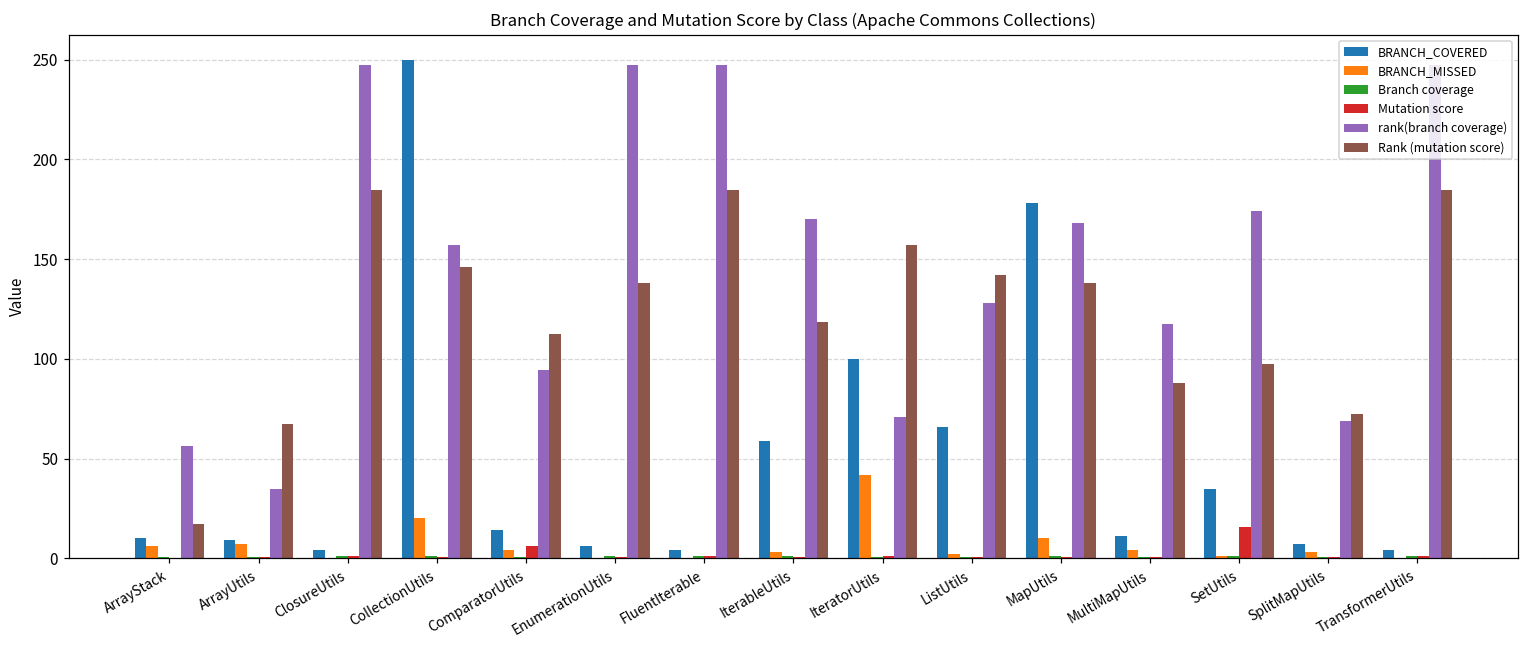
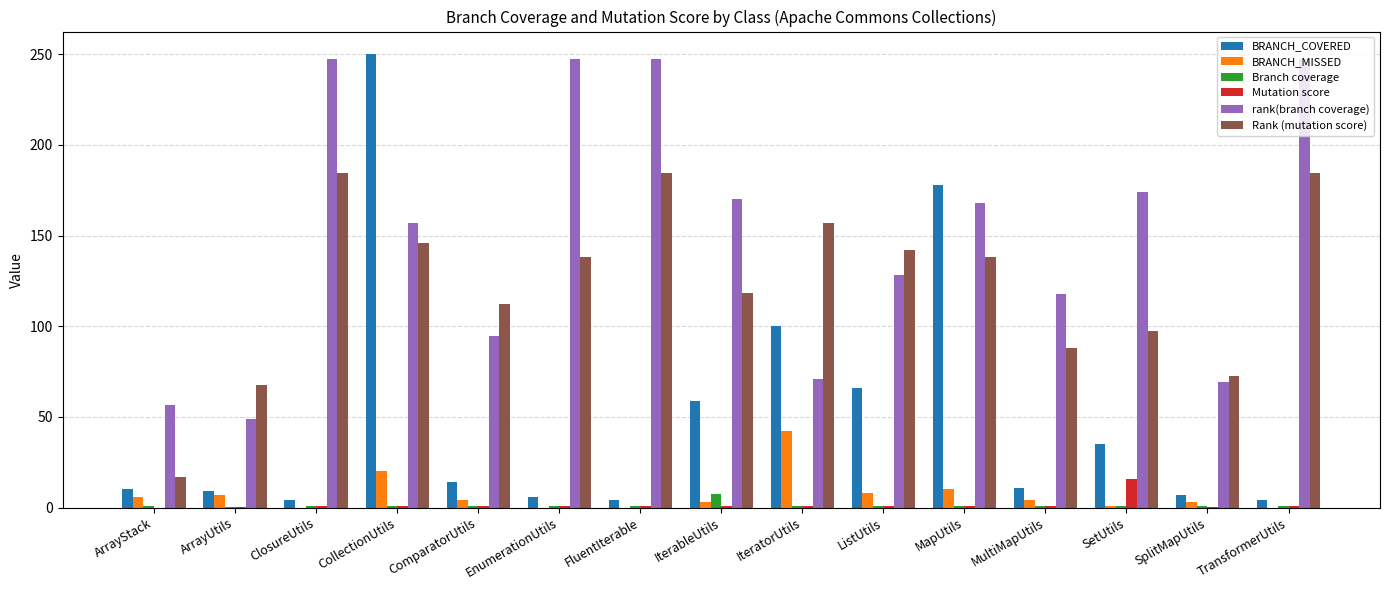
  {
    "BRANCH_COVERED": {
      "ArrayStack": 10,
      "ArrayUtils": 9,
      "ClosureUtils": 4,
      "CollectionUtils": 250,
      "ComparatorUtils": 14,
      "EnumerationUtils": 6,
      "FluentIterable": 4,
      "IterableUtils": 59,
      "IteratorUtils": 100,
      "ListUtils": 66,
      "MapUtils": 178,
      "MultiMapUtils": 11,
      "SetUtils": 35,
      "SplitMapUtils": 7,
      "TransformerUtils": 4
    },
    "BRANCH_MISSED": {
      "ArrayStack": 6,
      "ArrayUtils": 7,
      "ClosureUtils": 0,
      "CollectionUtils": 20,
      "ComparatorUtils": 4,
      "EnumerationUtils": 0,
      "FluentIterable": 0,
      "IterableUtils": 3,
      "IteratorUtils": 42,
-     "ListUtils": 2,
+     "ListUtils": 8,
      "MapUtils": 10,
      "MultiMapUtils": 4,
      "SplitMapUtils": 3,
      "TransformerUtils": 0
    },
    "Branch coverage": {
-     "IterableUtils": 1
+     "IterableUtils": 8
    },
    "Mutation score": {
      "ArrayStack": 0,
-     "ComparatorUtils": 6,
+     "ComparatorUtils": 1,
      "SetUtils": 16
    },
    "rank(branch coverage)": {
      "ArrayStack": 57,
-     "ArrayUtils": 35,
+     "ArrayUtils": 49,
      "ClosureUtils": 248,
      "CollectionUtils": 157,
      "ComparatorUtils": 95,
      "EnumerationUtils": 248,
      "FluentIterable": 248,
      "IterableUtils": 170,
      "IteratorUtils": 71,
      "ListUtils": 128,
      "MapUtils": 168,
      "MultiMapUtils": 118,
      "SetUtils": 174,
      "SplitMapUtils": 69
    },
    "Rank (mutation score)": {
      "ArrayStack": 17,
      "ArrayUtils": 68,
      "ClosureUtils": 185,
      "CollectionUtils": 146,
      "ComparatorUtils": 113,
      "EnumerationUtils": 138,
      "FluentIterable": 185,
      "IterableUtils": 119,
      "IteratorUtils": 157,
      "ListUtils": 142,
      "MapUtils": 138,
      "MultiMapUtils": 88,
      "SetUtils": 98,
      "SplitMapUtils": 73,
      "TransformerUtils": 185
    }
  }
